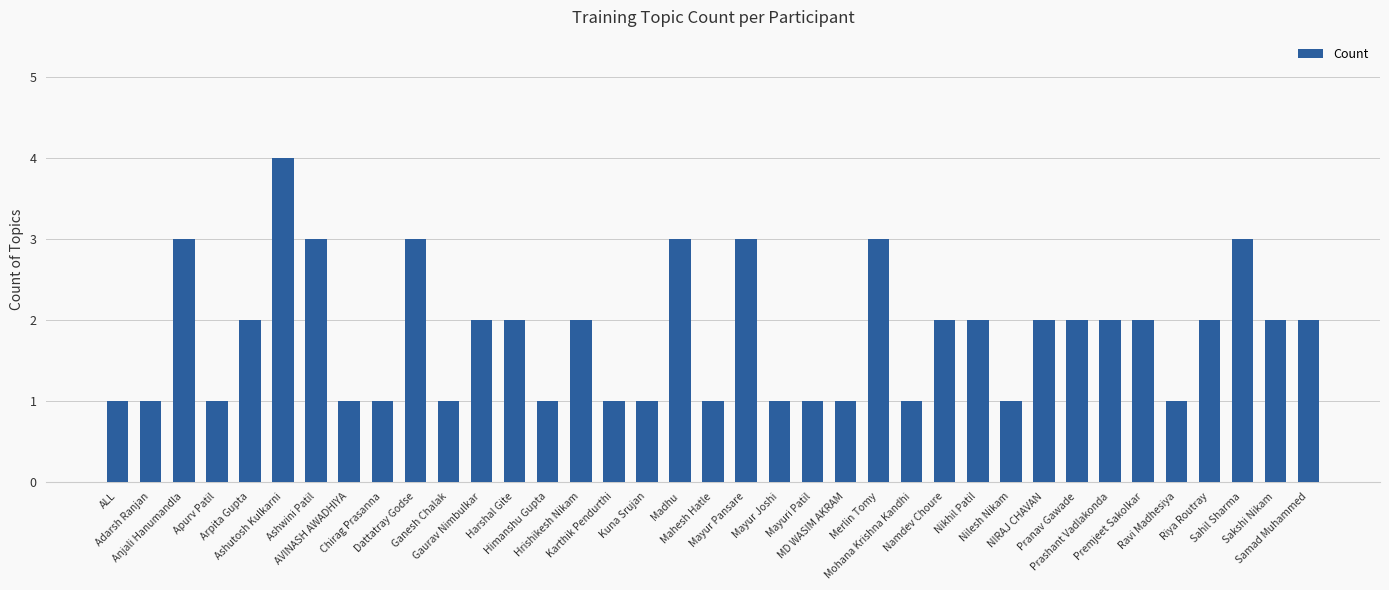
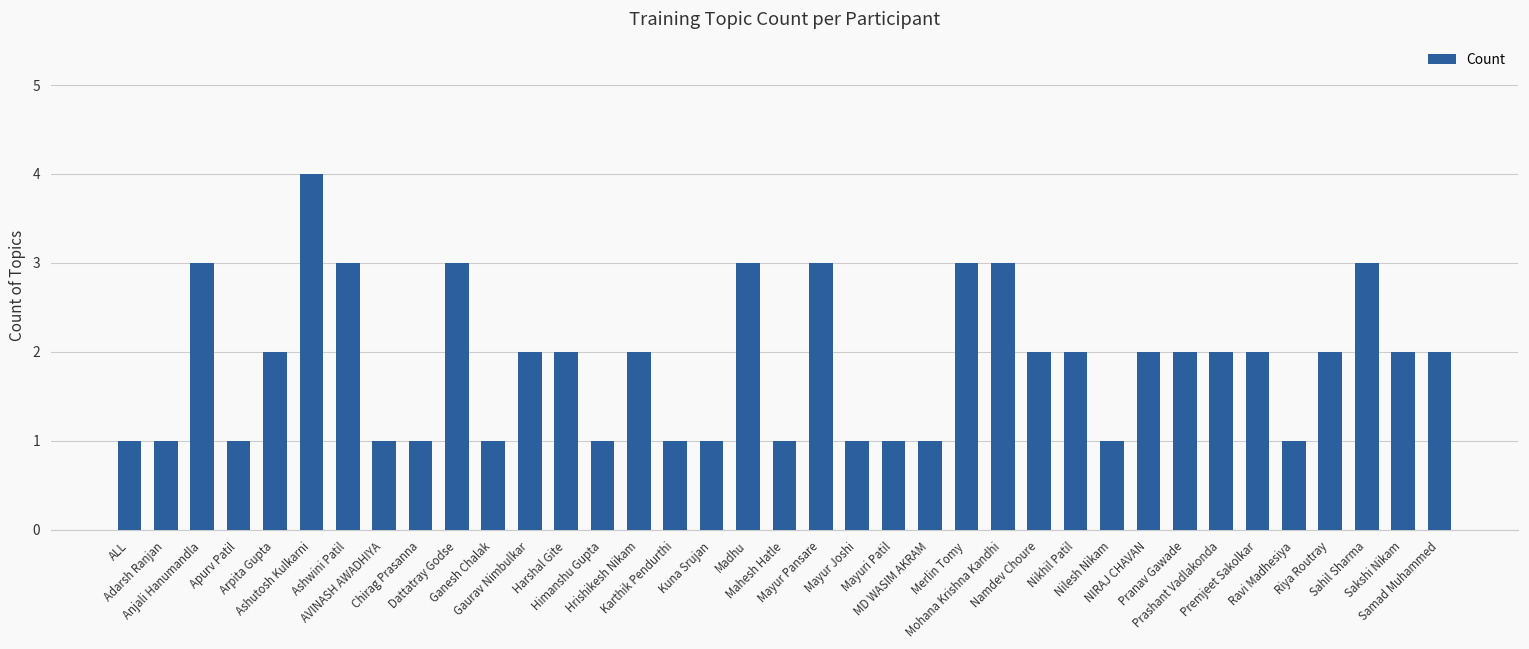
  {
    "ALL": 1,
    "Adarsh Ranjan": 1,
    "Anjali Hanumandla": 3,
    "Apurv Patil": 1,
    "Arpita Gupta": 2,
    "Ashutosh Kulkarni": 4,
    "Ashwini Patil": 3,
    "AVINASH AWADHIYA": 1,
    "Chirag Prasanna": 1,
    "Dattatray Godse": 3,
    "Ganesh Chalak": 1,
    "Gaurav Nimbulkar": 2,
    "Harshal Gite": 2,
    "Himanshu Gupta": 1,
    "Hrishikesh Nikam": 2,
    "Karthik Pendurthi": 1,
    "Kuna Srujan": 1,
    "Madhu": 3,
    "Mahesh Hatle": 1,
    "Mayur Pansare": 3,
    "Mayur Joshi": 1,
    "Mayuri Patil": 1,
    "MD WASIM AKRAM": 1,
    "Merlin Tomy": 3,
-   "Mohana Krishna Kandhi": 1,
+   "Mohana Krishna Kandhi": 3,
    "Namdev Choure": 2,
    "Nikhil Patil": 2,
    "Nilesh Nikam": 1,
    "NIRAJ CHAVAN": 2,
    "Pranav Gawade": 2,
    "Prashant Vadlakonda": 2,
    "Premjeet Sakolkar": 2,
    "Ravi Madhesiya": 1,
    "Riya Routray": 2,
    "Sahil Sharma": 3,
    "Sakshi Nikam": 2,
    "Samad Muhammed": 2
  }
